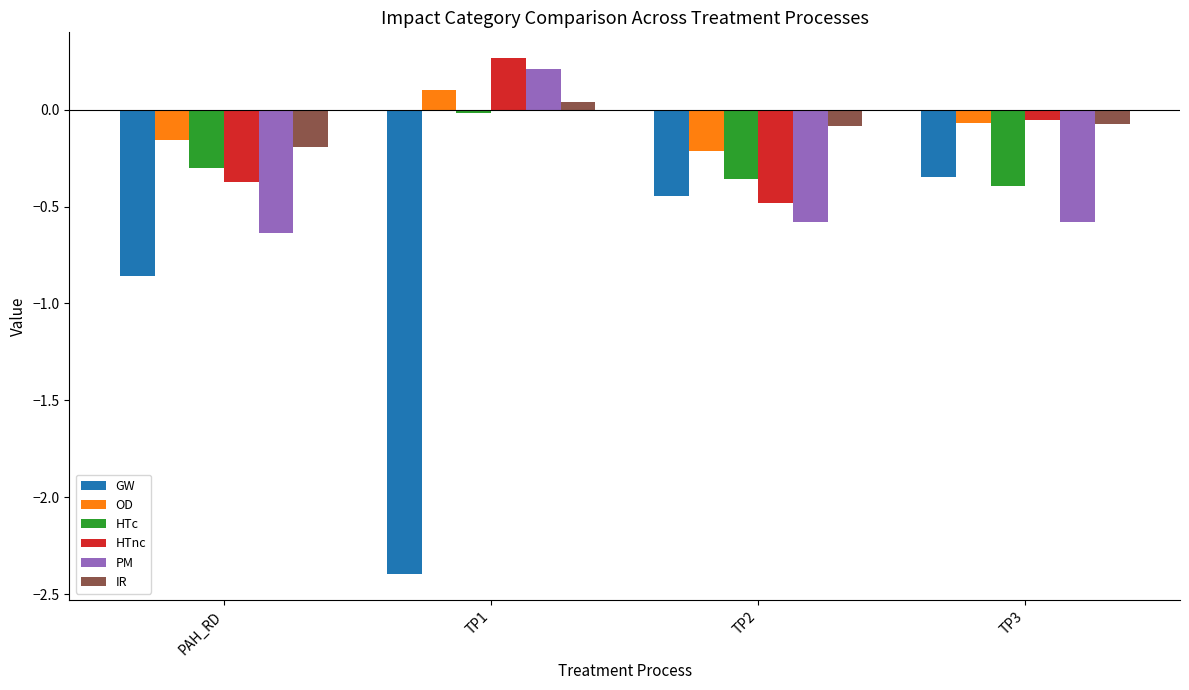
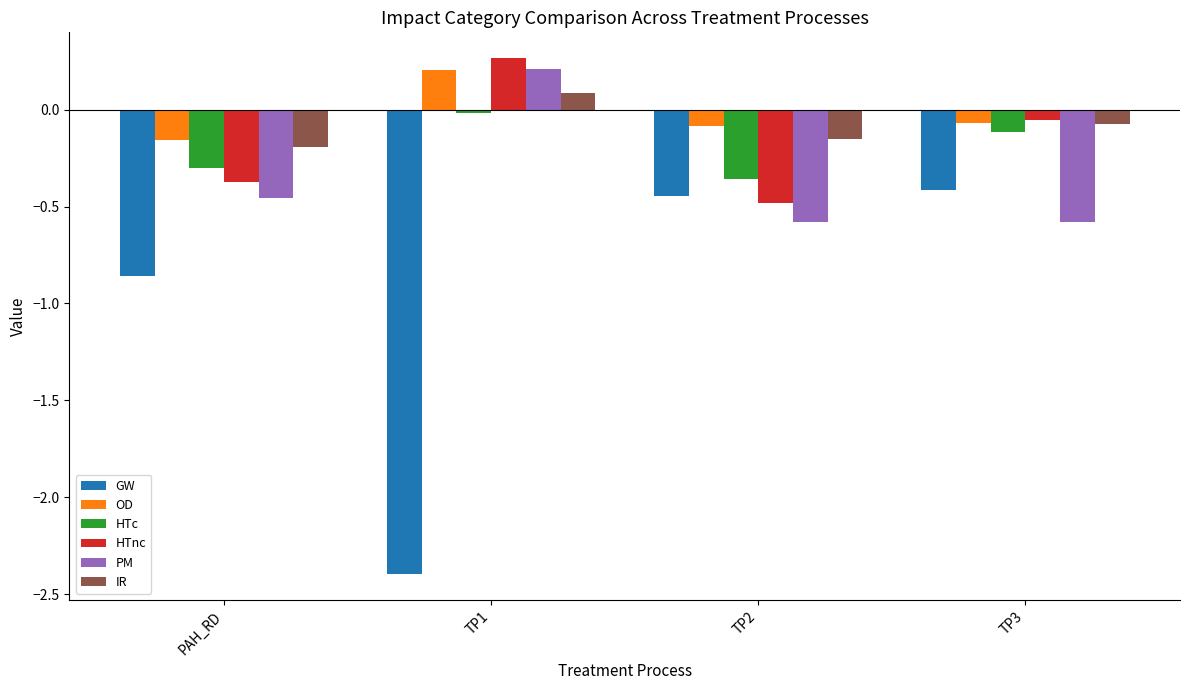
  {
    "GW": {
      "PAH_RD": -0.86,
      "TP1": -2.40,
      "TP2": -0.45,
-     "TP3": -0.35
+     "TP3": -0.42
    },
    "OD": {
      "PAH_RD": -0.15,
-     "TP1": 0.10,
-     "TP2": -0.22,
+     "TP1": 0.21,
+     "TP2": -0.08,
      "TP3": -0.07
    },
    "HTc": {
      "PAH_RD": -0.30,
      "TP1": -0.01,
      "TP2": -0.36,
-     "TP3": -0.39
+     "TP3": -0.11
    },
    "HTnc": {
      "PAH_RD": -0.38,
      "TP1": 0.27,
      "TP2": -0.48,
      "TP3": -0.06
    },
    "PM": {
-     "PAH_RD": -0.64,
+     "PAH_RD": -0.45,
      "TP1": 0.21,
      "TP2": -0.58,
      "TP3": -0.58
    },
    "IR": {
      "PAH_RD": -0.19,
-     "TP1": 0.04,
-     "TP2": -0.09,
+     "TP1": 0.09,
+     "TP2": -0.15,
      "TP3": -0.07
    }
  }
